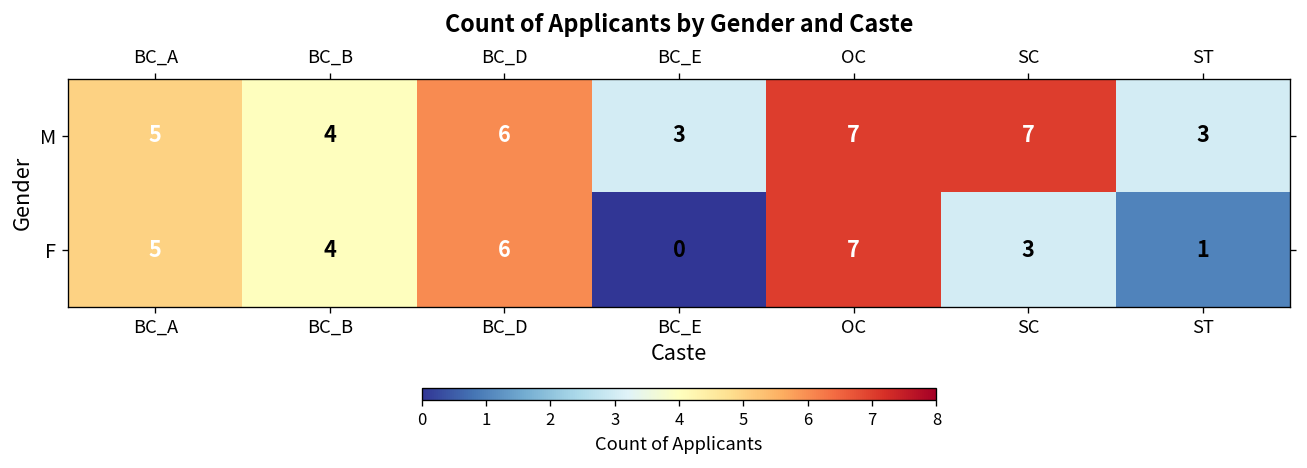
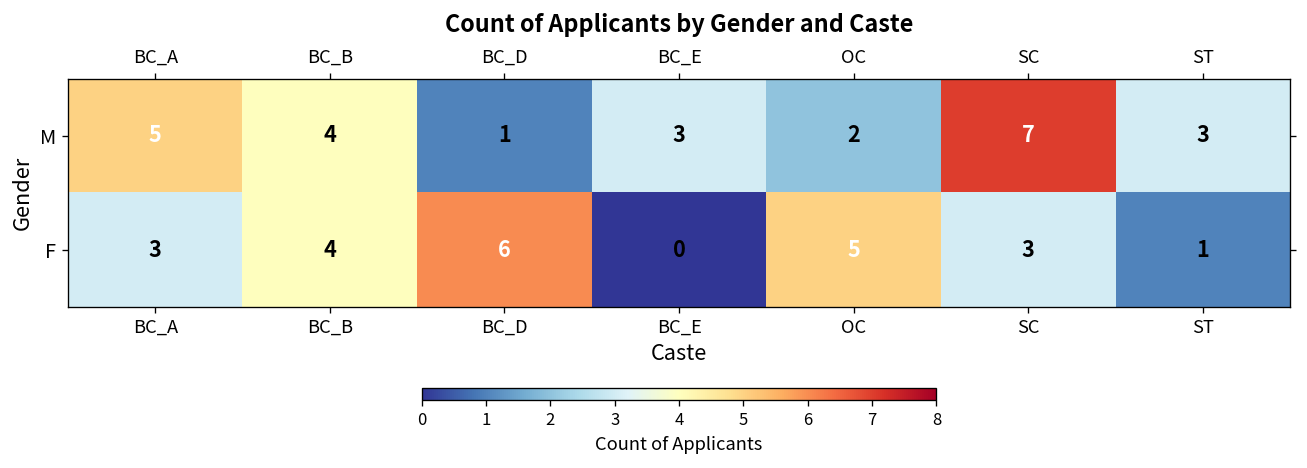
  {
    "M": {
      "BC_A": 5,
      "BC_B": 4,
-     "BC_D": 6,
+     "BC_D": 1,
      "BC_E": 3,
-     "OC": 7,
+     "OC": 2,
      "SC": 7,
      "ST": 3
    },
    "F": {
-     "BC_A": 5,
+     "BC_A": 3,
      "BC_B": 4,
      "BC_D": 6,
      "BC_E": 0,
-     "OC": 7,
+     "OC": 5,
      "SC": 3,
      "ST": 1
    }
  }
